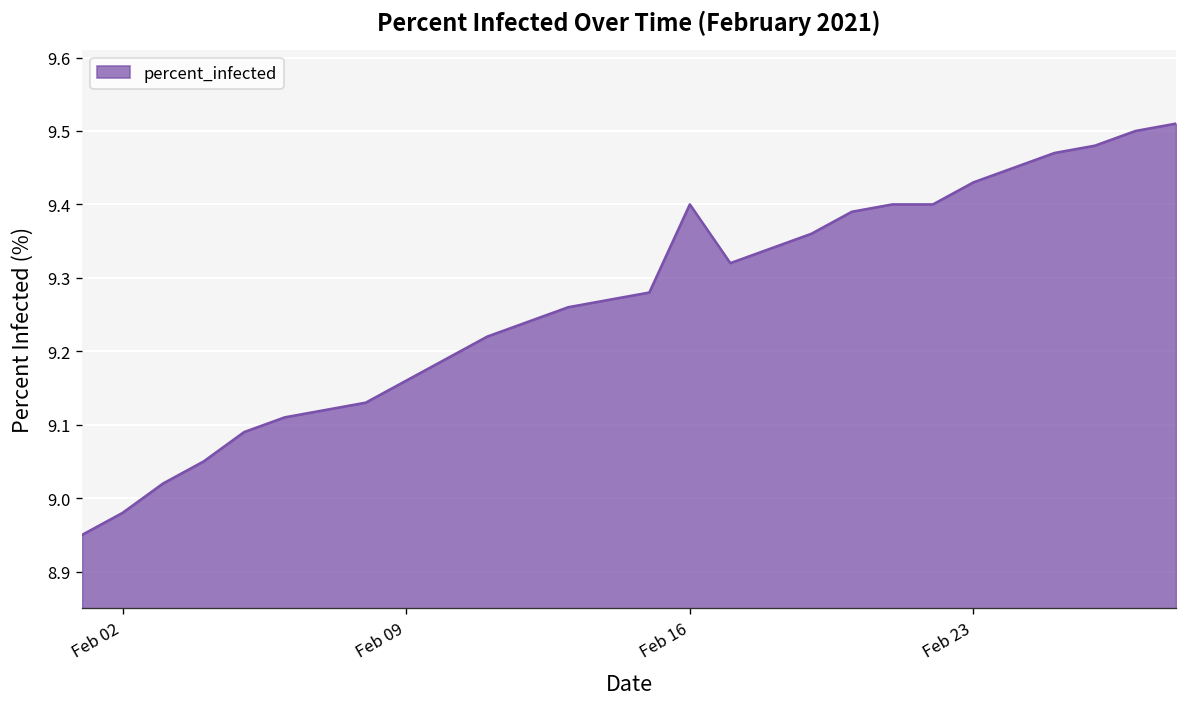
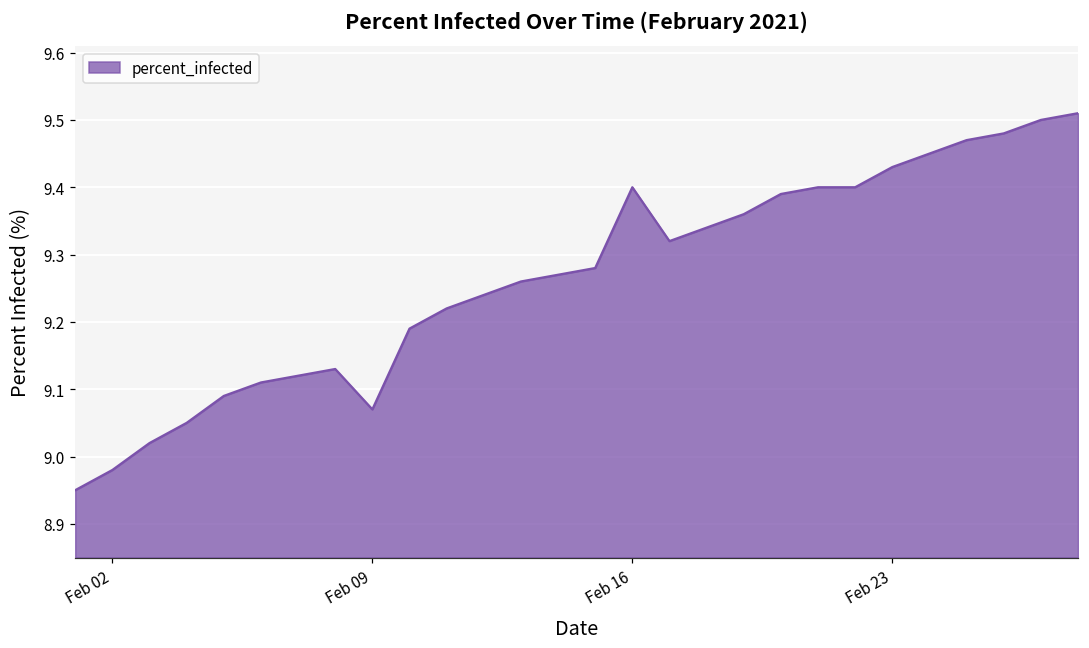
  {
    "Feb 02": 8.98,
-   "Feb 09": 9.16,
+   "Feb 09": 9.07,
    "Feb 16": 9.40,
    "Feb 23": 9.43
  }
